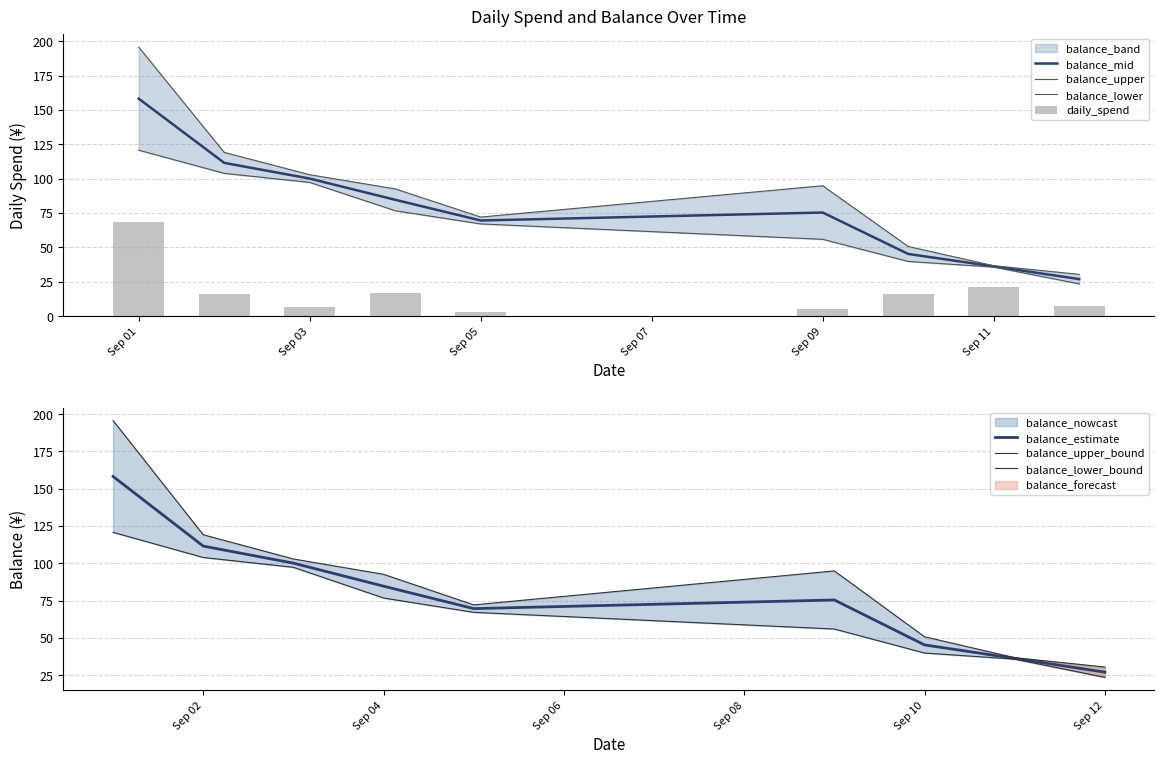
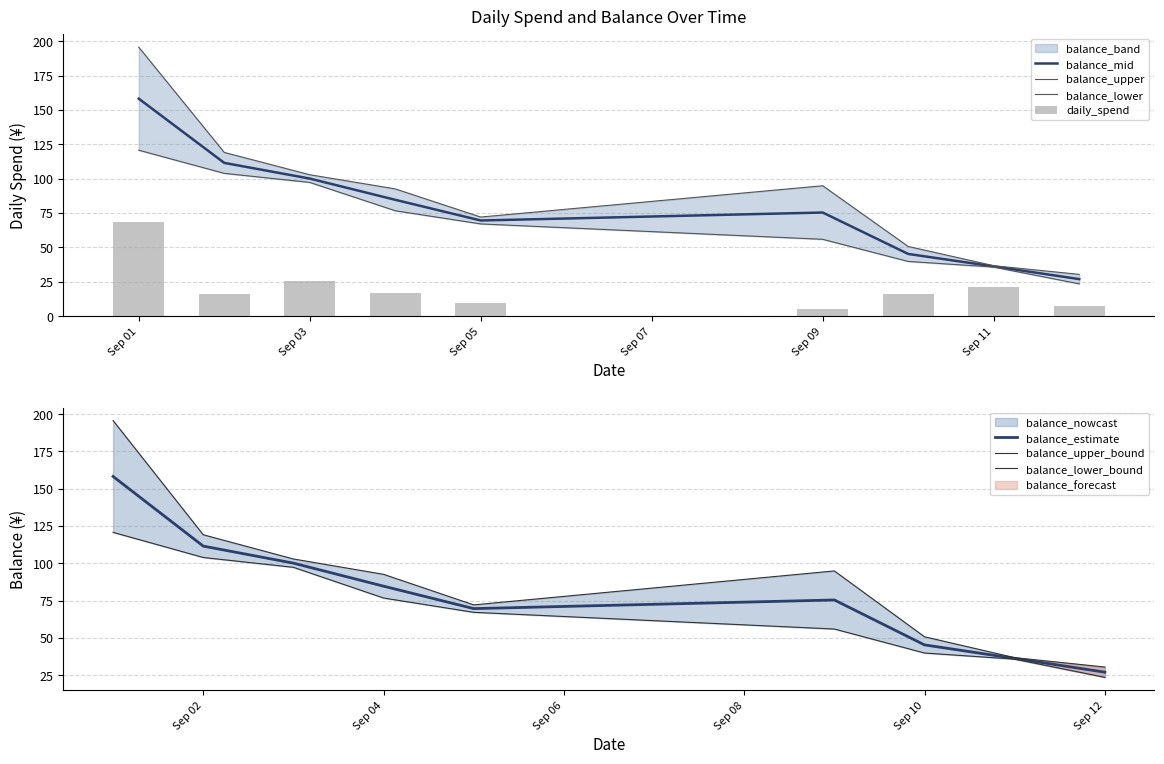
  {
    "Daily Spend and Balance Over Time": {
      "daily_spend": {
        "Sep 01": 68,
-       "Sep 03": 7,
-       "Sep 05": 3,
+       "Sep 03": 26,
+       "Sep 05": 10,
        "Sep 09": 5,
        "Sep 11": 21
      },
      "balance_band": {
        "Sep 01": 196,
        "Sep 03": 103,
        "Sep 05": 72,
        "Sep 09": 95
      }
    }
  }
